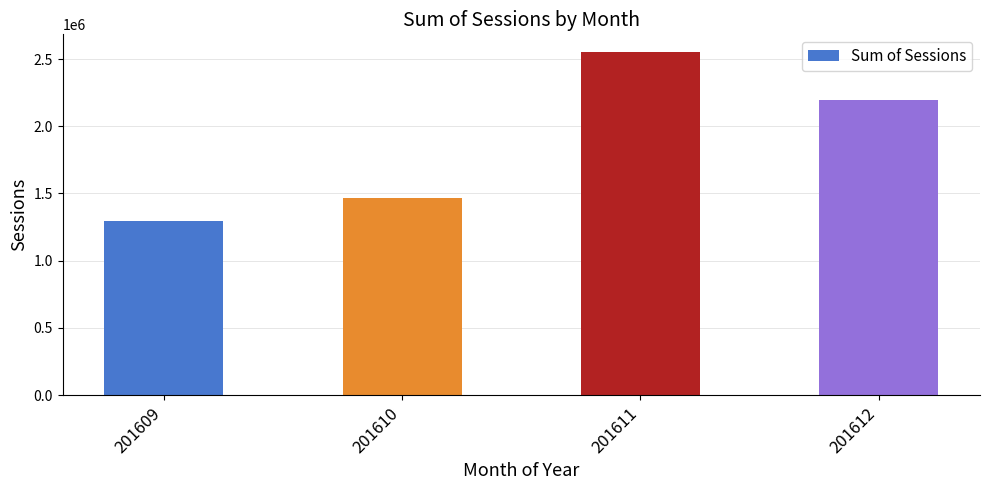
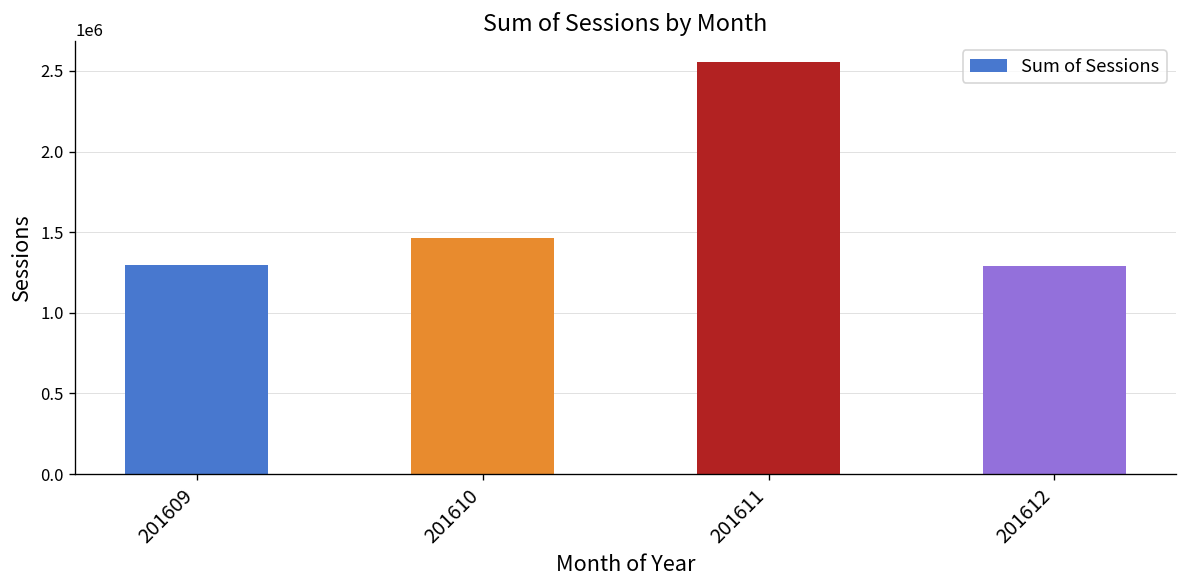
  {
    "201609": 1300000,
    "201610": 1470000,
    "201611": 2560000,
-   "201612": 2190000
+   "201612": 1290000
  }
